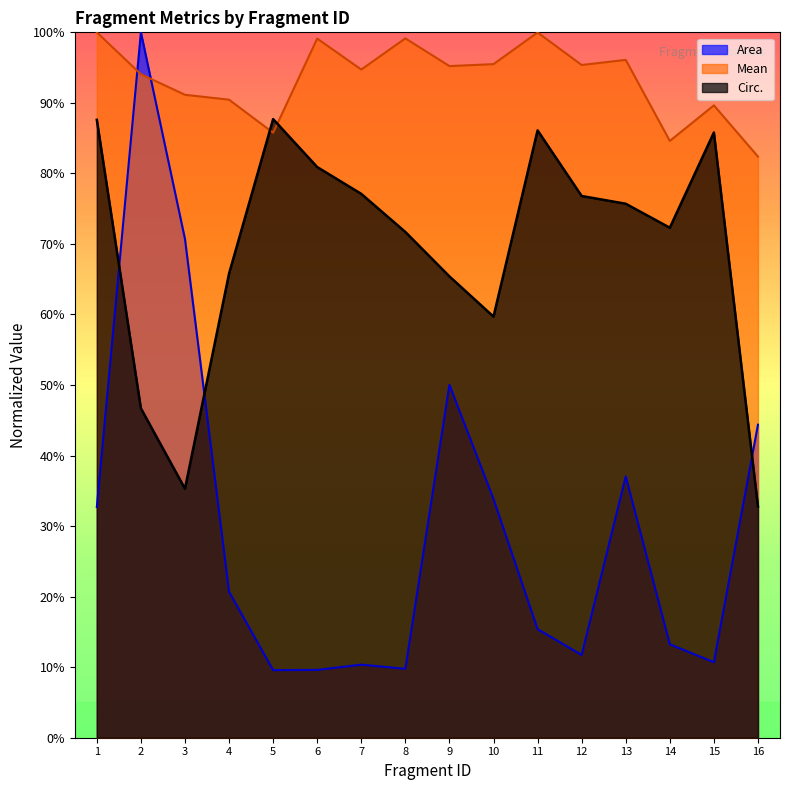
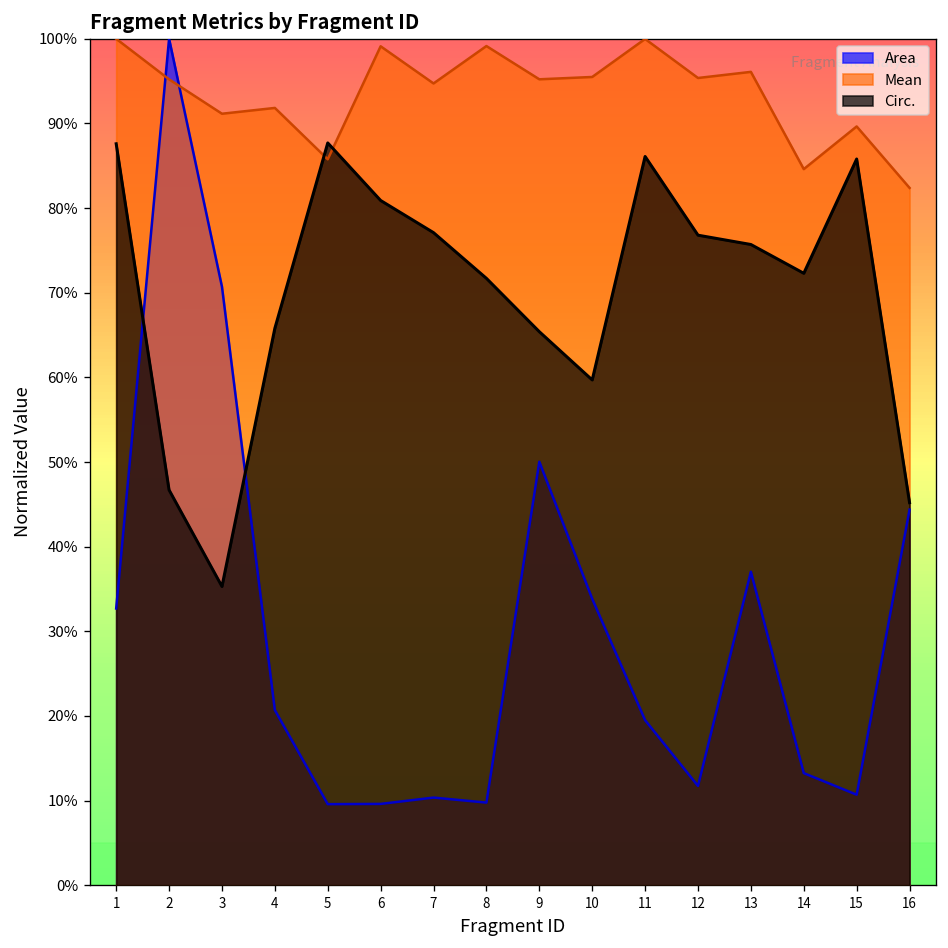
  {
    "Area": {
      "1": "33%",
      "2": "100%",
      "3": "71%",
      "4": "21%",
      "5": "10%",
      "6": "10%",
      "7": "10%",
      "8": "10%",
      "9": "50%",
      "10": "34%",
-     "11": "15%",
+     "11": "20%",
      "12": "12%",
      "13": "37%",
      "14": "13%",
      "15": "11%",
      "16": "44%"
    },
    "Mean": {
      "1": "100%",
-     "2": "94%",
+     "2": "95%",
      "3": "91%",
-     "4": "90%",
+     "4": "92%",
      "5": "86%",
      "6": "99%",
      "7": "95%",
      "8": "99%",
      "9": "95%",
      "10": "95%",
      "11": "100%",
      "12": "95%",
      "13": "96%",
      "14": "85%",
      "15": "90%",
      "16": "82%"
    },
    "Circ.": {
      "1": "88%",
      "2": "47%",
      "3": "35%",
      "4": "66%",
      "5": "88%",
      "6": "81%",
      "7": "77%",
      "8": "72%",
      "9": "65%",
      "10": "60%",
      "11": "86%",
      "12": "77%",
      "13": "76%",
      "14": "72%",
      "15": "86%",
-     "16": "33%"
+     "16": "45%"
    }
  }
